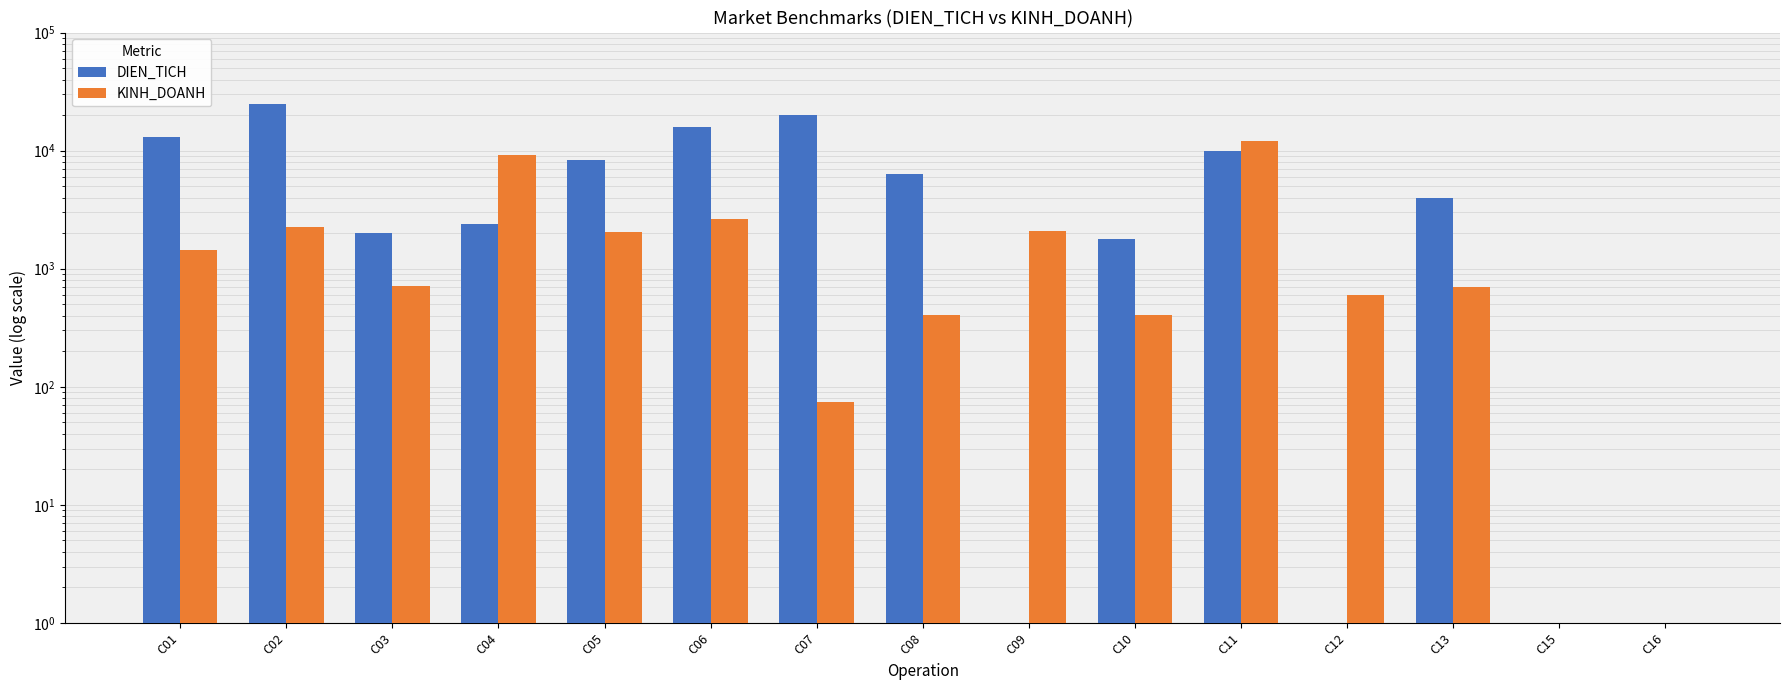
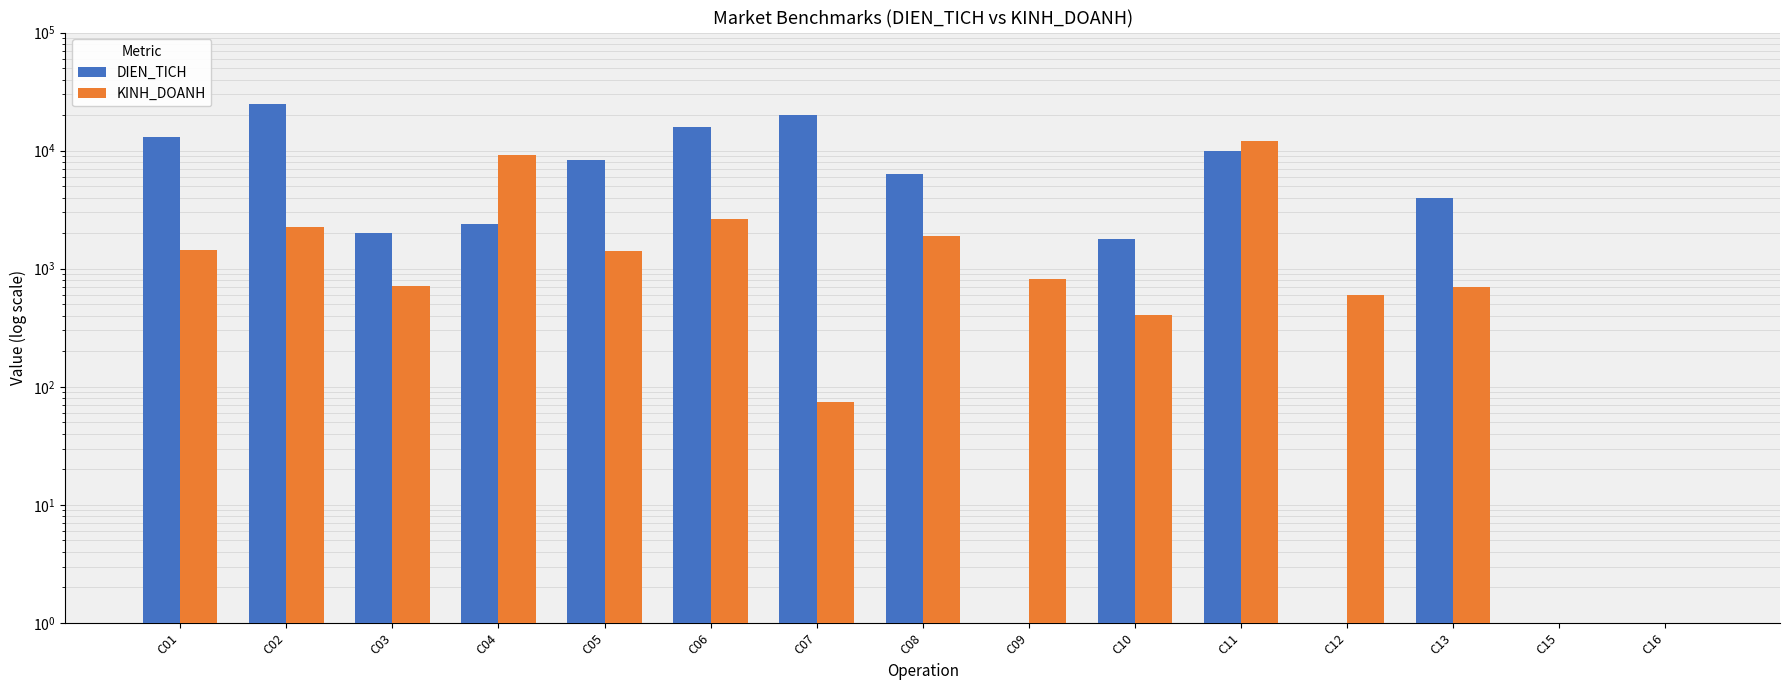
  {
    "DIEN_TICH": {
      "C01": 13000,
      "C02": 25000,
      "C03": 2000,
      "C04": 2400,
      "C05": 8000,
      "C06": 16000,
      "C07": 20000,
      "C08": 6000,
      "C09": 1,
      "C10": 1800,
      "C11": 10000,
      "C12": 1,
      "C13": 4000,
      "C15": 1,
      "C16": 1
    },
    "KINH_DOANH": {
      "C01": 1500,
      "C02": 2200,
      "C03": 700,
      "C04": 9000,
-     "C05": 2000,
+     "C05": 1400,
      "C06": 2600,
      "C07": 80,
-     "C08": 410,
-     "C09": 2100,
+     "C08": 1900,
+     "C09": 800,
      "C10": 410,
      "C11": 12000,
      "C12": 600,
      "C13": 700,
      "C15": 1,
      "C16": 1
    }
  }
